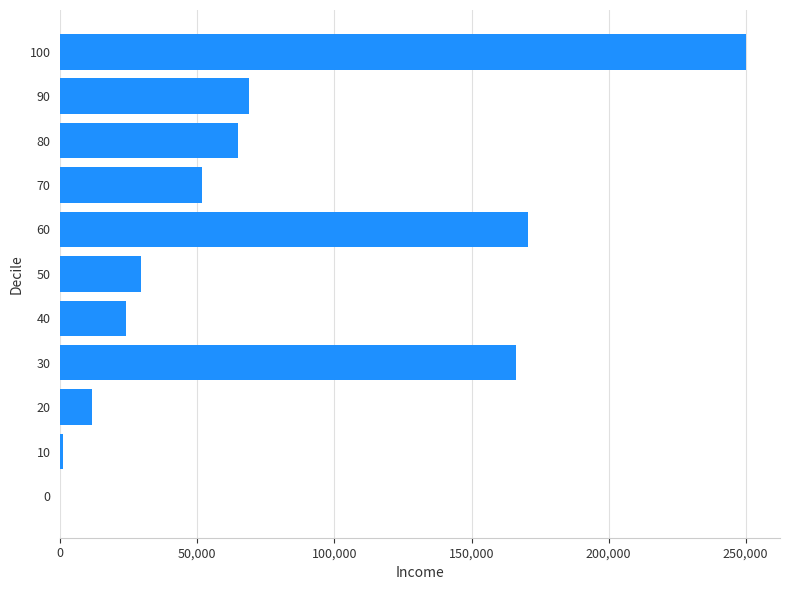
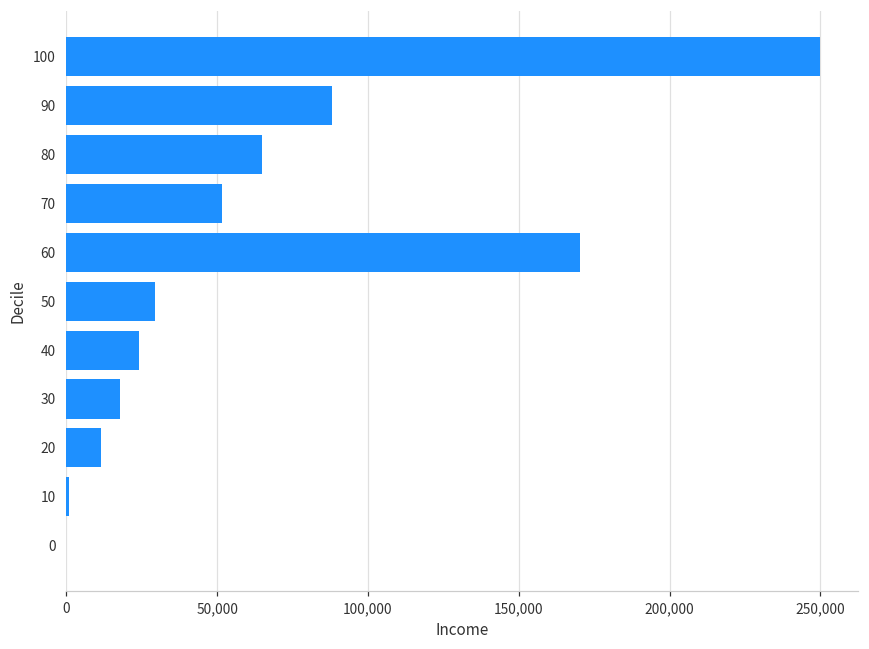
  {
    "100": "250,000",
-   "90": "69,000",
+   "90": "88,000",
    "80": "65,000",
    "70": "52,000",
    "60": "170,000",
    "50": "29,000",
    "40": "24,000",
-   "30": "166,000",
+   "30": "18,000",
    "20": "12,000",
    "10": "1,000",
    "0": "0"
  }
